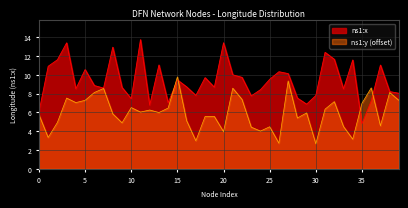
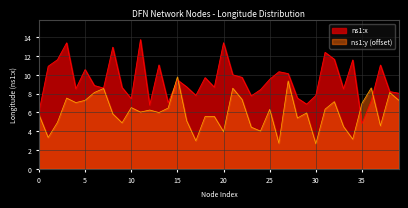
  {
    "ns1:x": {
      "0": 6,
      "5": 11,
      "10": 7,
      "15": 9,
      "20": 13,
      "25": 10,
      "30": 8,
      "35": 5
    },
    "ns1:y (offset)": {
      "0": 6,
      "5": 7,
      "10": 7,
      "15": 10,
      "20": 4,
-     "25": 4,
+     "25": 6,
      "30": 3,
      "35": 7
    }
  }
